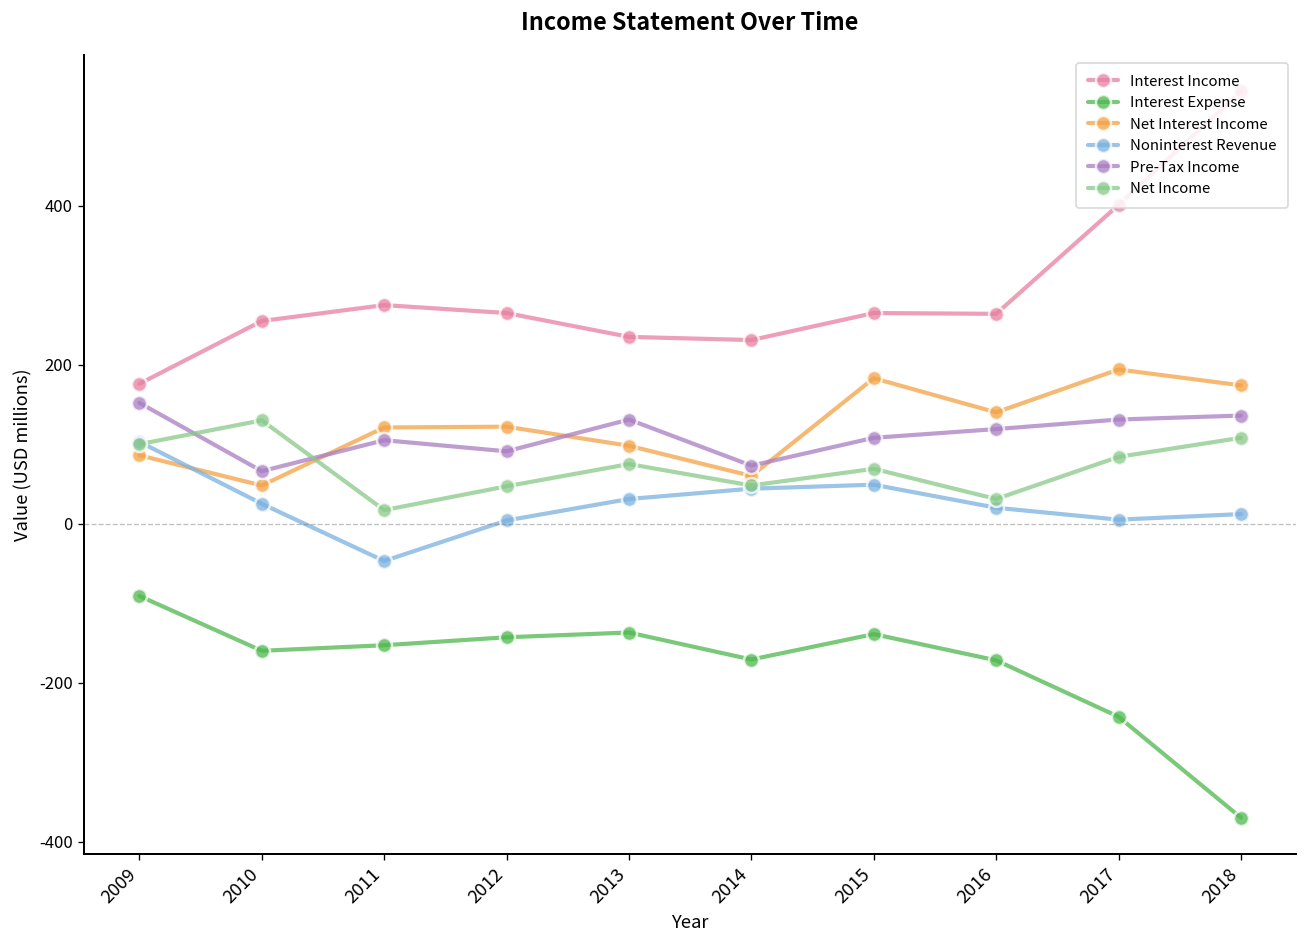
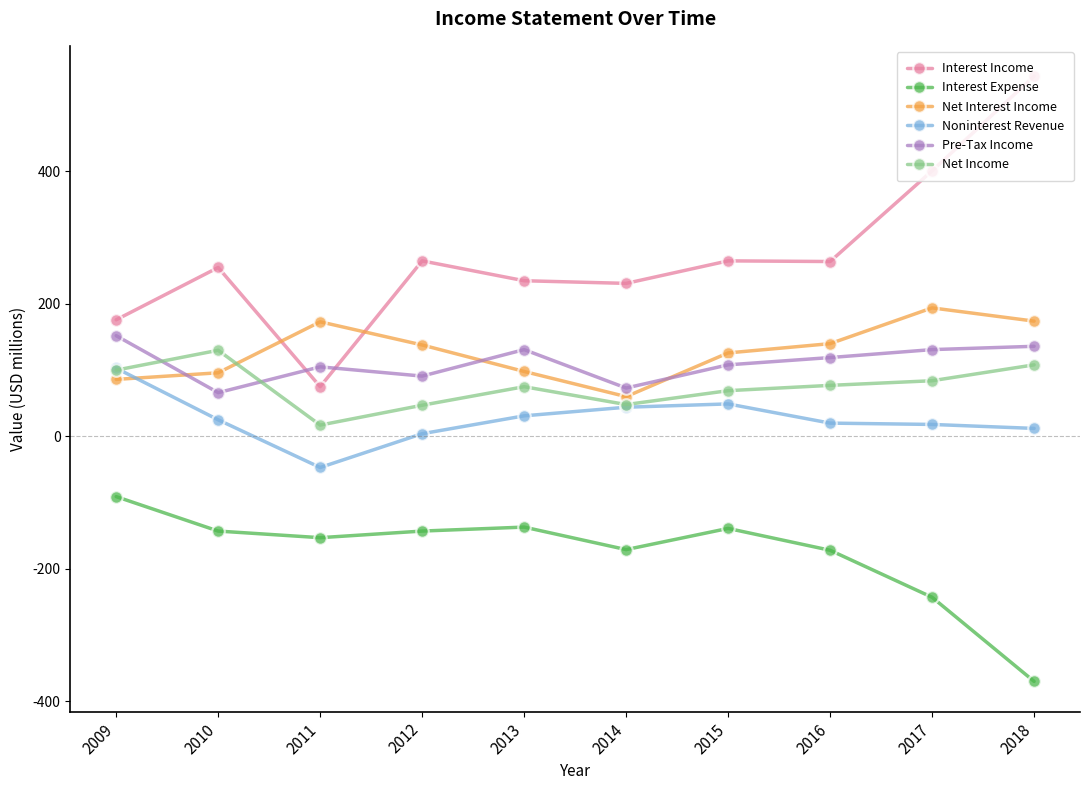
  {
    "Interest Income": {
      "2009": 180,
      "2010": 260,
-     "2011": 280,
+     "2011": 80,
      "2012": 270,
      "2013": 240,
      "2014": 230,
      "2015": 270,
      "2016": 260
    },
    "Interest Expense": {
      "2009": -90,
-     "2010": -160,
+     "2010": -140,
      "2011": -150,
      "2012": -140,
      "2013": -140,
      "2014": -170,
      "2015": -140,
      "2016": -170,
      "2017": -240,
      "2018": -370
    },
    "Net Interest Income": {
      "2009": 90,
-     "2010": 50,
-     "2011": 120,
-     "2012": 120,
+     "2010": 100,
+     "2011": 170,
+     "2012": 140,
      "2013": 100,
      "2014": 60,
-     "2015": 180,
+     "2015": 130,
      "2016": 140,
      "2017": 190,
      "2018": 170
    },
    "Noninterest Revenue": {
      "2010": 30,
      "2011": -50,
      "2012": 0,
      "2013": 30,
      "2014": 40,
      "2015": 50,
      "2016": 20,
-     "2017": 10,
+     "2017": 20,
      "2018": 10
    },
    "Pre-Tax Income": {
      "2009": 150,
      "2010": 70,
      "2011": 110,
      "2012": 90,
      "2013": 130,
      "2014": 70,
      "2015": 110,
      "2016": 120,
      "2017": 130,
      "2018": 140
    },
    "Net Income": {
      "2010": 130,
      "2011": 20,
      "2012": 50,
      "2013": 80,
      "2014": 50,
      "2015": 70,
-     "2016": 30,
+     "2016": 80,
      "2017": 80,
      "2018": 110
    }
  }
